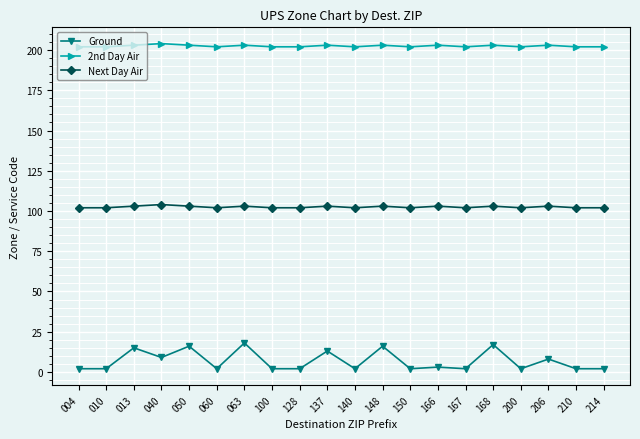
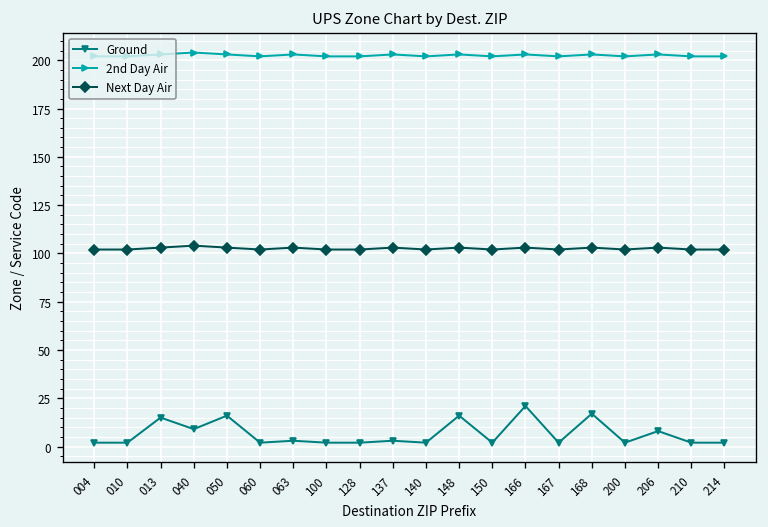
  {
    "Ground": {
      "004": 2,
      "010": 2,
      "013": 15,
      "040": 9,
      "050": 16,
      "060": 2,
-     "063": 18,
+     "063": 3,
      "100": 2,
      "128": 2,
-     "137": 13,
+     "137": 3,
      "140": 2,
      "148": 16,
      "150": 2,
-     "166": 3,
+     "166": 21,
      "167": 2,
      "168": 17,
      "200": 2,
      "206": 8,
      "210": 2,
      "214": 2
    },
    "2nd Day Air": {
      "040": 204,
      "050": 203,
      "060": 202,
      "063": 203,
      "100": 202,
      "128": 202,
      "137": 203,
      "140": 202,
      "148": 203,
      "150": 202,
      "166": 203,
      "167": 202,
      "168": 203,
      "200": 202,
      "206": 203,
      "210": 202,
      "214": 202
    },
    "Next Day Air": {
      "004": 102,
      "010": 102,
      "013": 103,
      "040": 104,
      "050": 103,
      "060": 102,
      "063": 103,
      "100": 102,
      "128": 102,
      "137": 103,
      "140": 102,
      "148": 103,
      "150": 102,
      "166": 103,
      "167": 102,
      "168": 103,
      "200": 102,
      "206": 103,
      "210": 102,
      "214": 102
    }
  }
